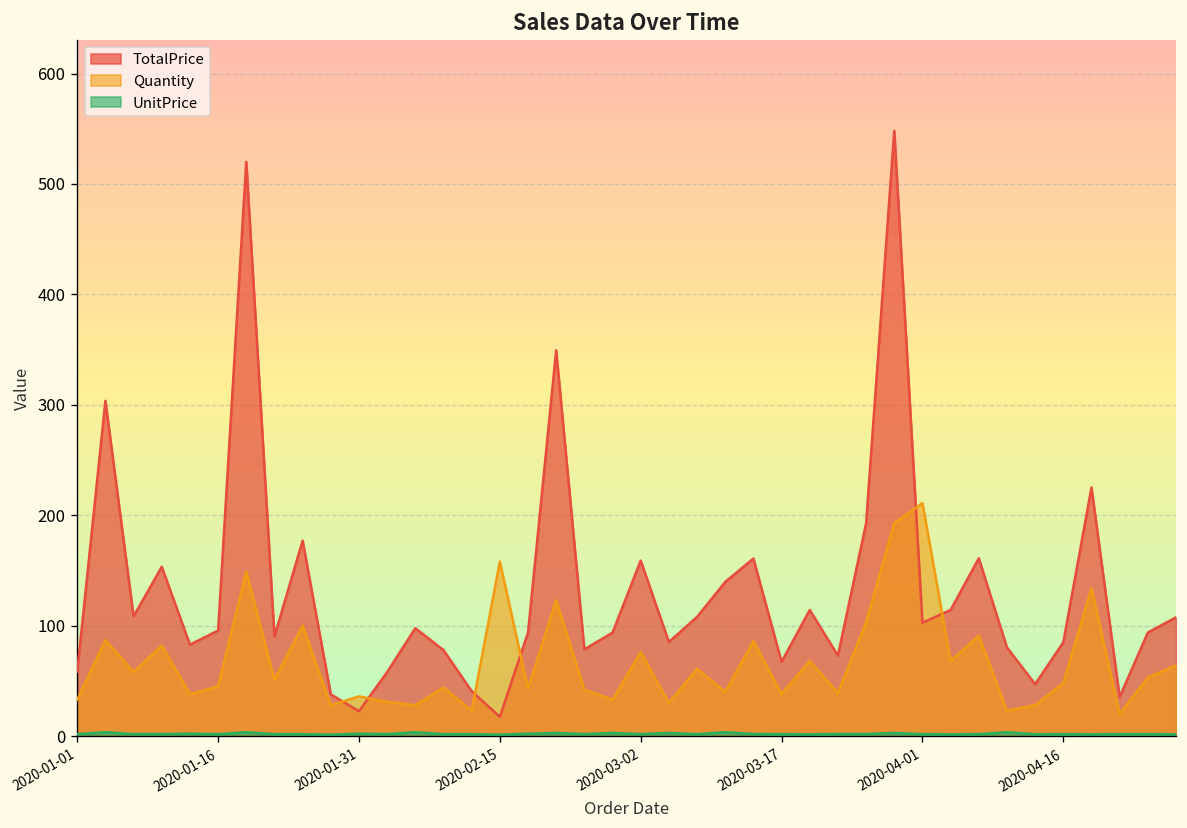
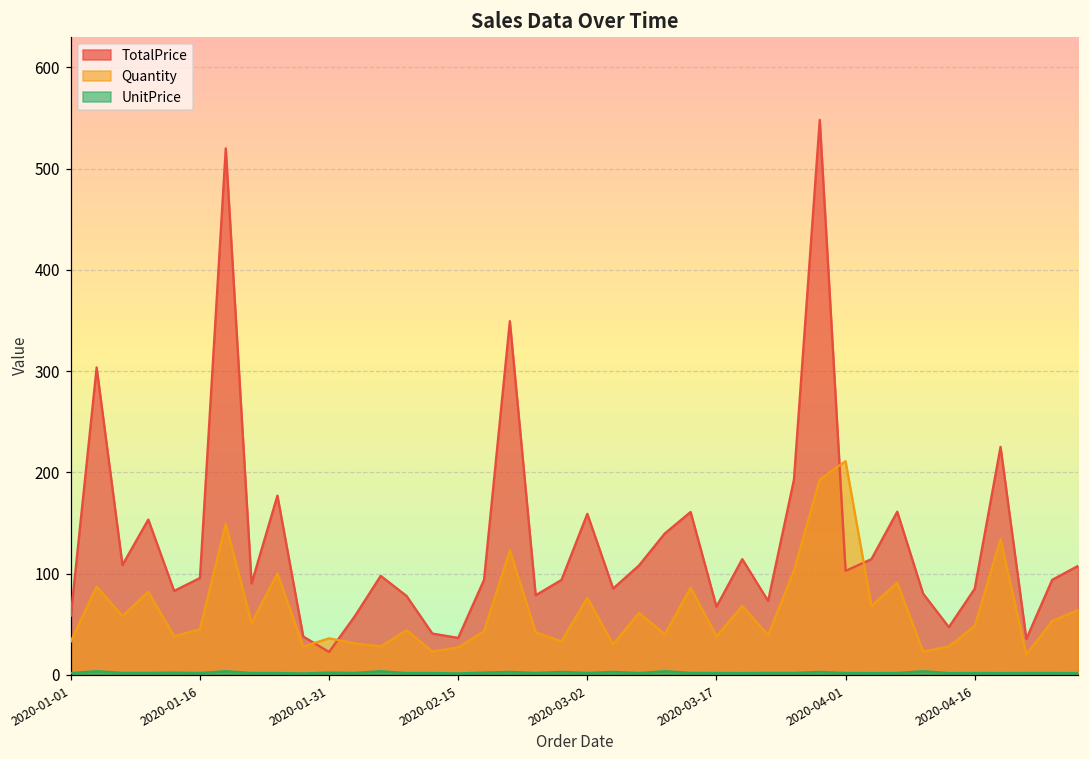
  {
    "TotalPrice": {
      "2020-01-01": 60,
      "2020-01-16": 100,
      "2020-01-31": 20,
-     "2020-02-15": 20,
+     "2020-02-15": 40,
      "2020-03-02": 160,
      "2020-03-17": 70,
      "2020-04-01": 100,
      "2020-04-16": 80
    },
    "Quantity": {
      "2020-01-01": 30,
      "2020-01-16": 50,
      "2020-01-31": 40,
-     "2020-02-15": 160,
+     "2020-02-15": 30,
      "2020-03-02": 80,
      "2020-03-17": 40,
      "2020-04-01": 210,
      "2020-04-16": 50
    },
    "UnitPrice": {
      "2020-01-01": 0,
      "2020-01-16": 0,
      "2020-01-31": 0,
      "2020-02-15": 0,
      "2020-03-02": 0,
      "2020-03-17": 0,
      "2020-04-01": 0,
      "2020-04-16": 0
    }
  }
